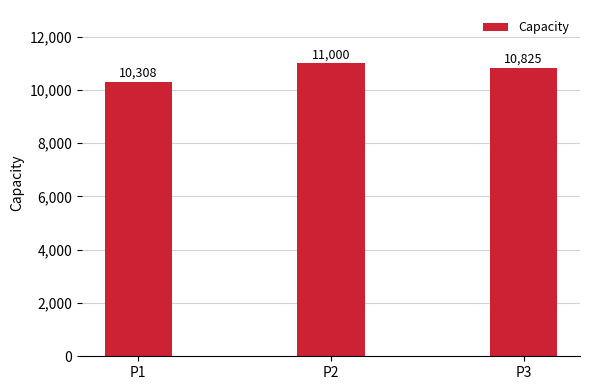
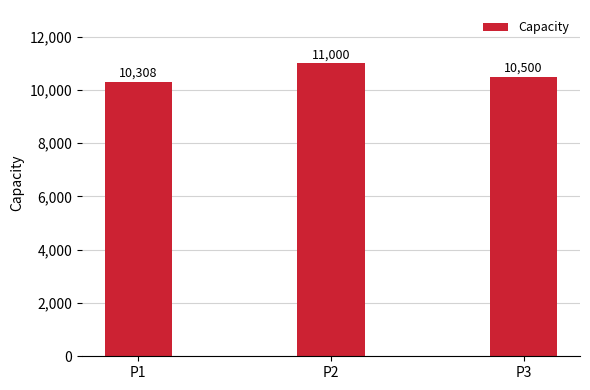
  {
    "P1": "10,308",
    "P2": "11,000",
-   "P3": "10,825"
+   "P3": "10,500"
  }
